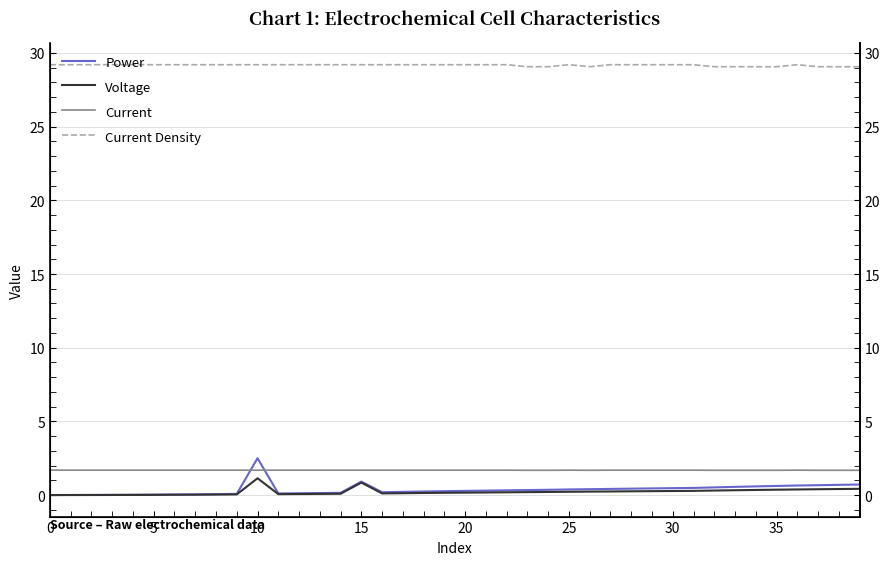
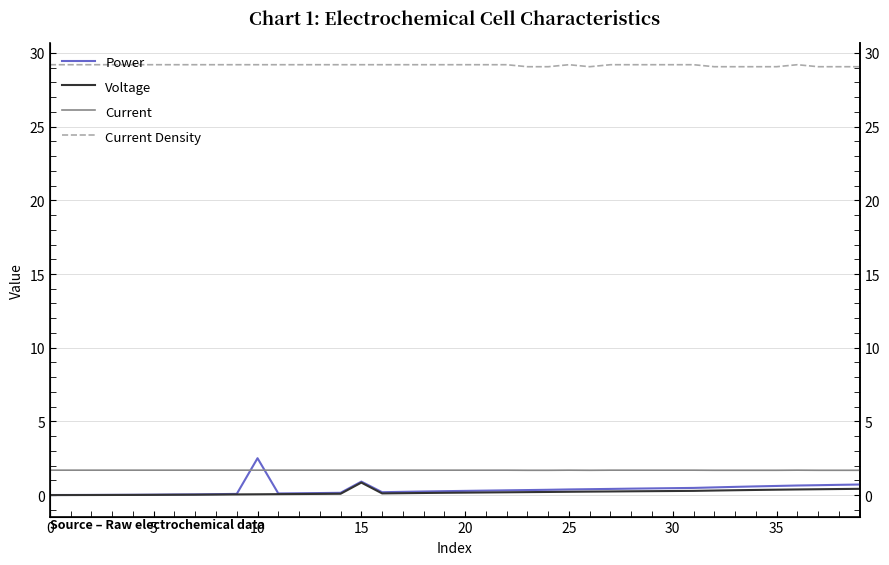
  {
    "Power": {
      "10": 2.5,
      "30": 0.5,
      "35": 0.6
    },
    "Voltage": {
-     "10": 1.1,
+     "10": 0.1,
      "30": 0.3,
      "35": 0.4
    }
  }
